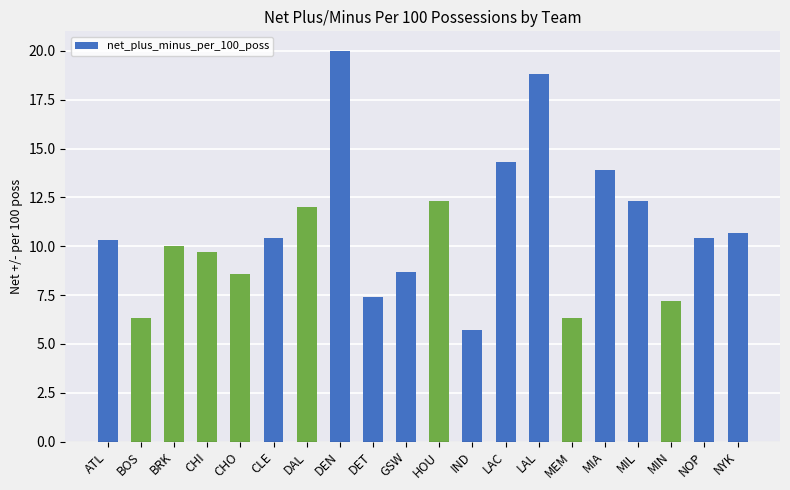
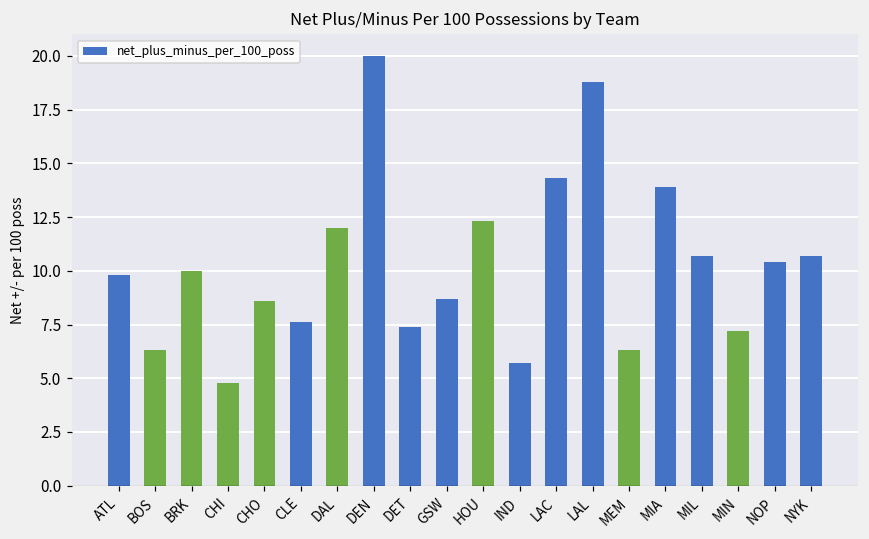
  {
-   "ATL": 10.3,
+   "ATL": 9.8,
    "BOS": 6.3,
    "BRK": 10.0,
-   "CHI": 9.7,
+   "CHI": 4.8,
    "CHO": 8.6,
-   "CLE": 10.4,
+   "CLE": 7.6,
    "DAL": 12.0,
    "DEN": 20.0,
    "DET": 7.4,
    "GSW": 8.7,
    "HOU": 12.3,
    "IND": 5.7,
    "LAC": 14.3,
    "LAL": 18.8,
    "MEM": 6.3,
    "MIA": 13.9,
-   "MIL": 12.3,
+   "MIL": 10.7,
    "MIN": 7.2,
    "NOP": 10.4,
    "NYK": 10.7
  }
